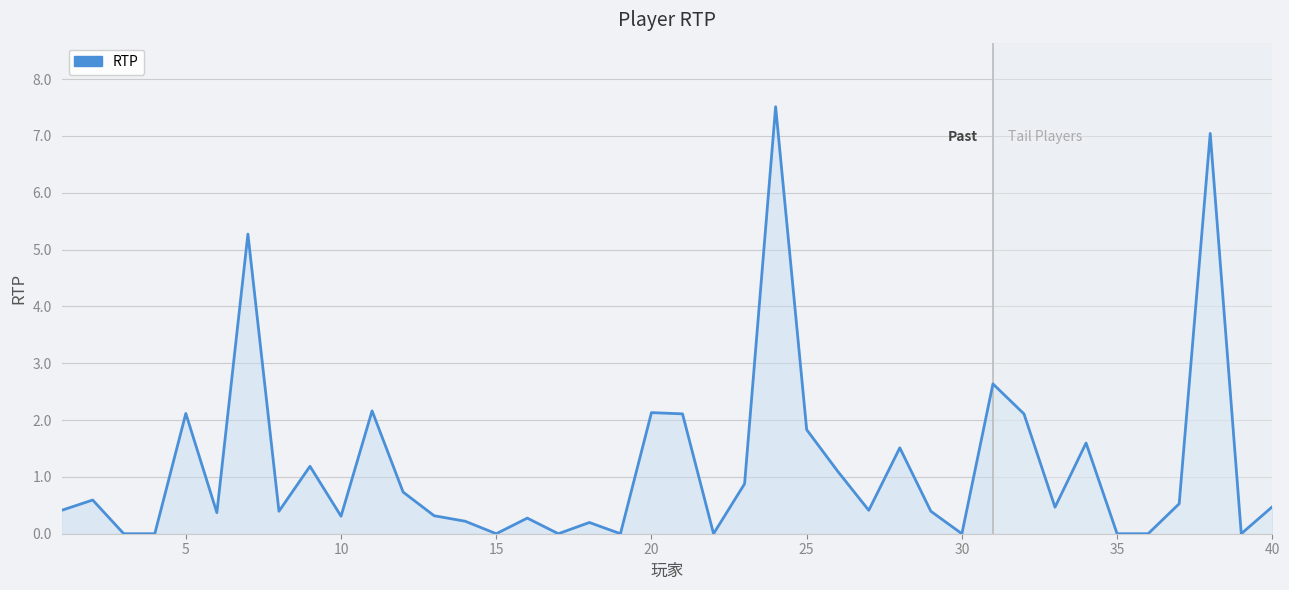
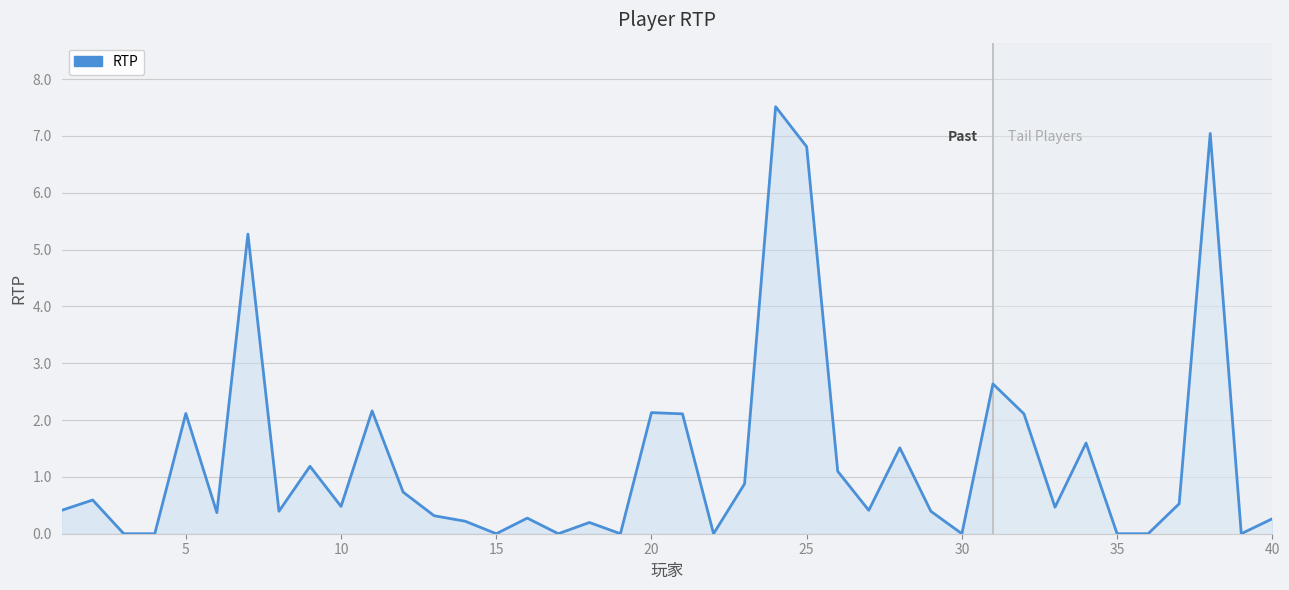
  {
    "5": 2.1,
-   "10": 0.3,
+   "10": 0.5,
    "15": 0.0,
    "20": 2.1,
-   "25": 1.8,
+   "25": 6.8,
    "30": 0.0,
    "35": 0.0,
-   "40": 0.5
+   "40": 0.3
  }
